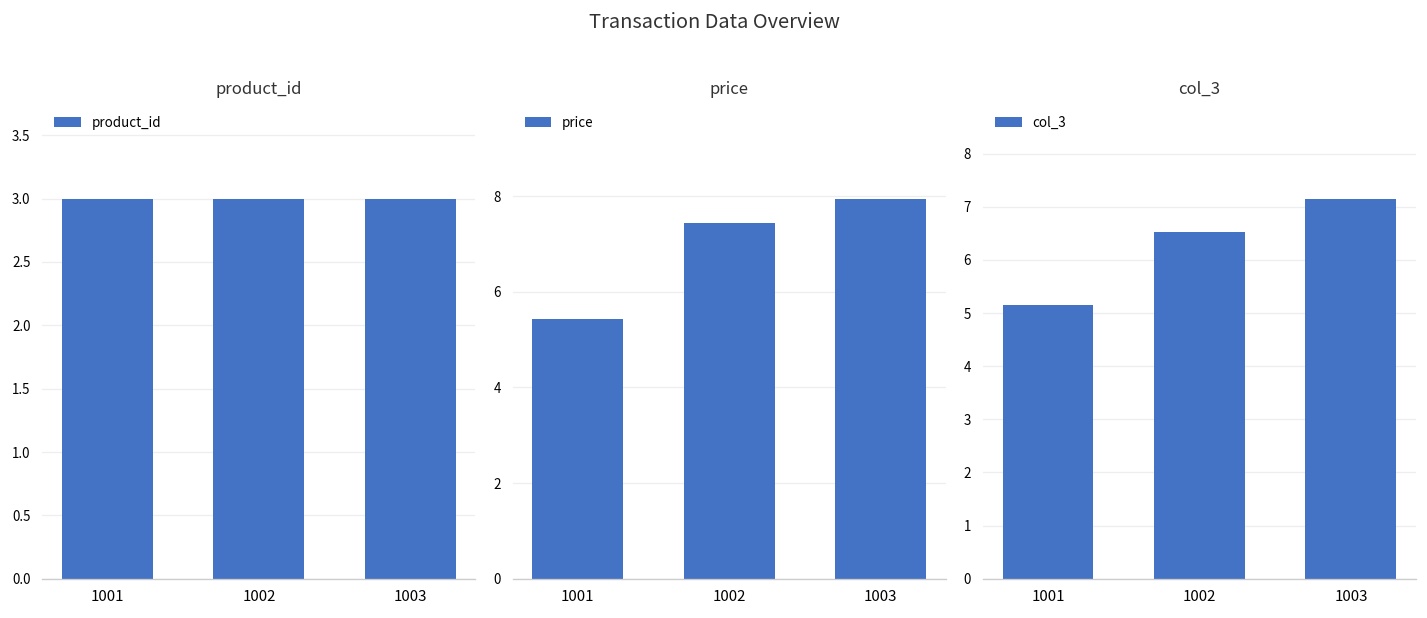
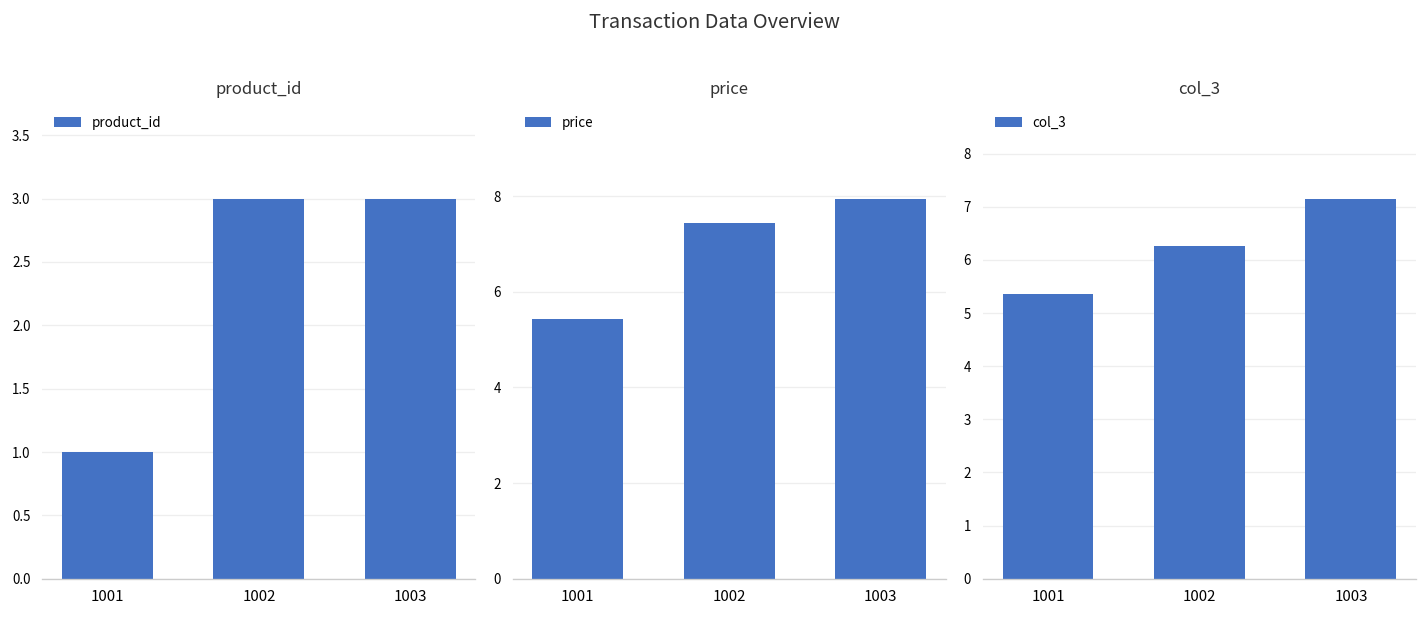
  {
    "product_id": {
-     "1001": 3,
+     "1001": 1,
      "1002": 3,
      "1003": 3
    },
    "price": {
      "1001": 5.4,
      "1002": 7.4,
      "1003": 8.0
    },
    "col_3": {
-     "1001": 5.1,
-     "1002": 6.5,
+     "1001": 5.4,
+     "1002": 6.3,
      "1003": 7.2
    }
  }
